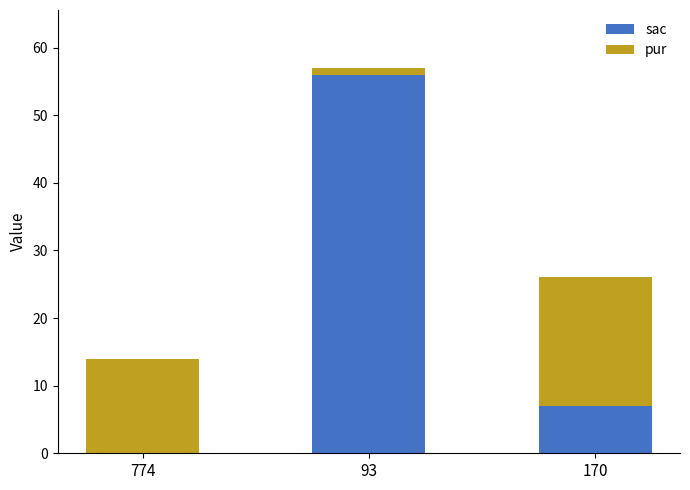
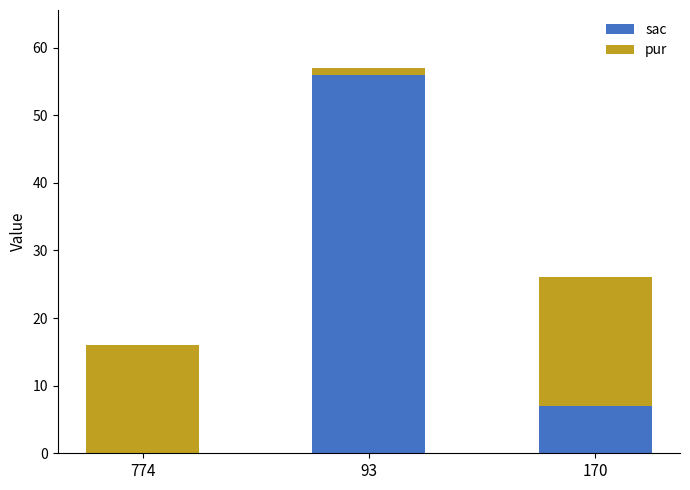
  {
    "sac": {
      "774": 0,
      "93": 56,
      "170": 7
    },
    "pur": {
-     "774": 14,
+     "774": 16,
      "93": 1,
      "170": 19
    }
  }
